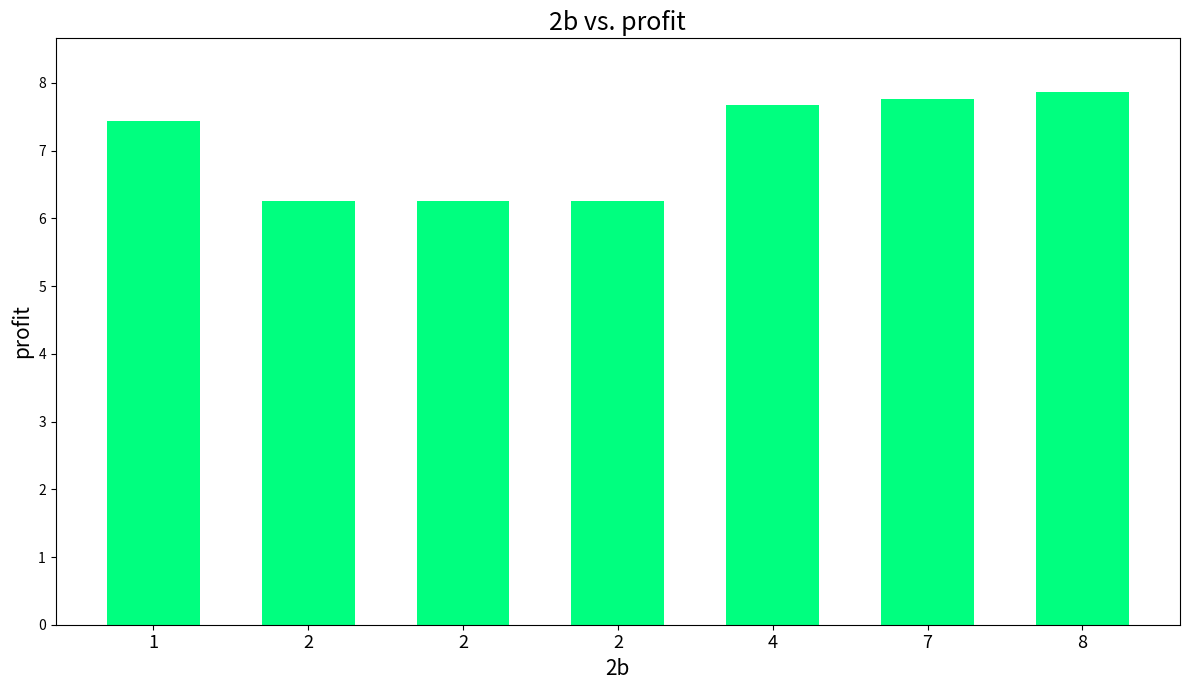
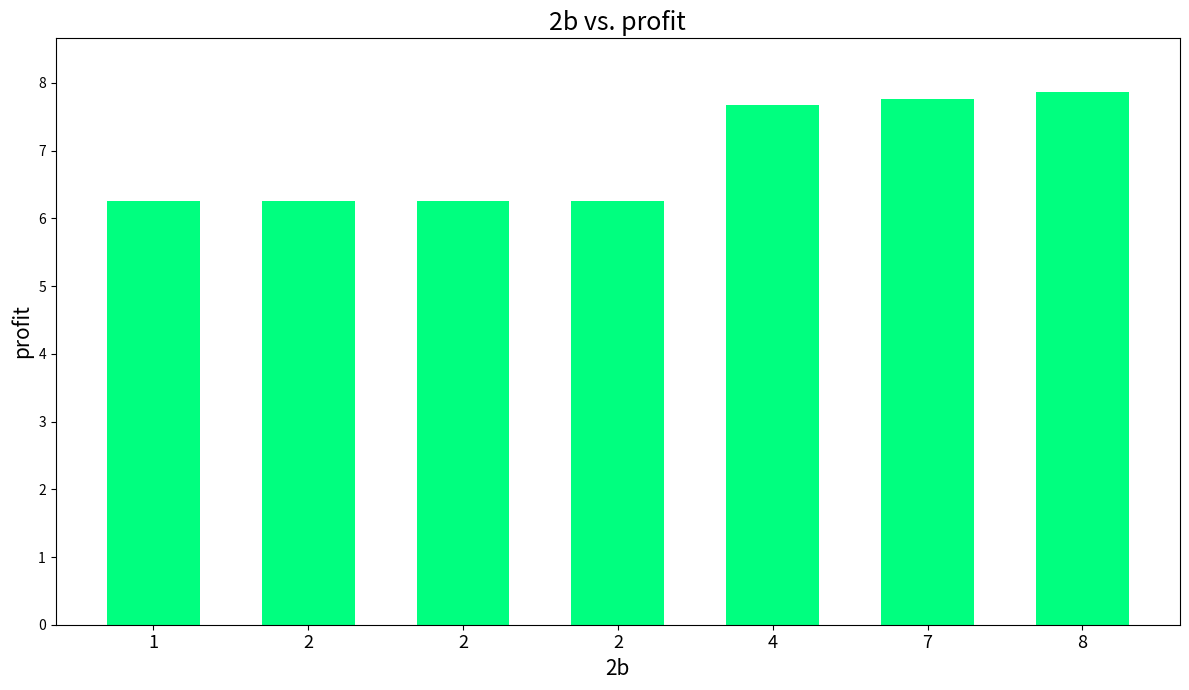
  {
-   "1": 7.4,
+   "1": 6.3,
    "4": 7.7,
    "7": 7.8,
    "8": 7.9
  }
